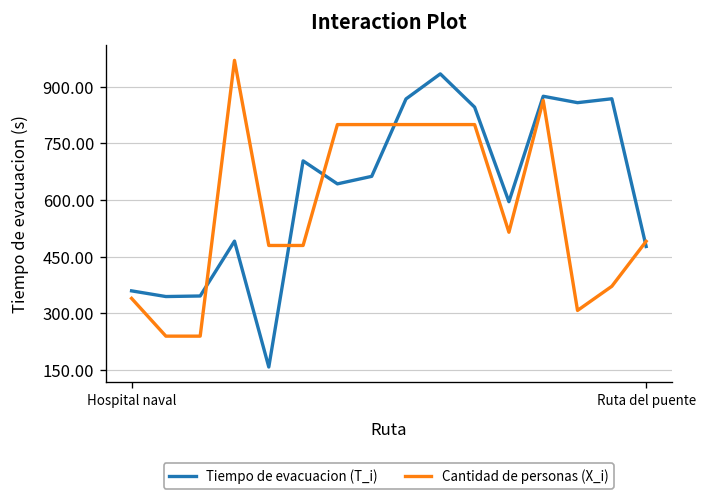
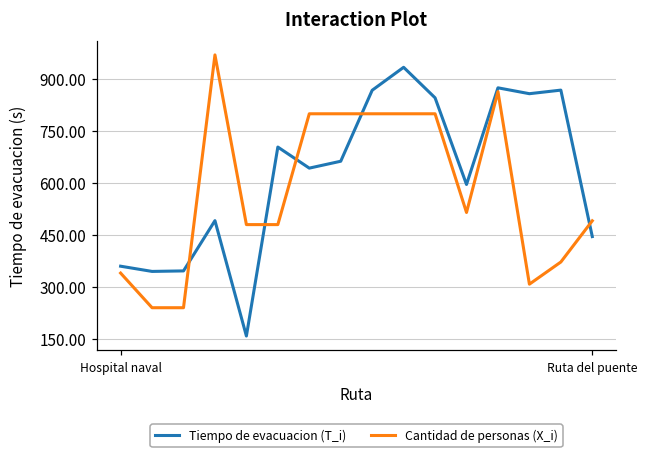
  {
    "Tiempo de evacuacion (T_i)": {
      "Hospital naval": 360,
-     "Ruta del puente": 480
+     "Ruta del puente": 450
    },
    "Cantidad de personas (X_i)": {
      "Hospital naval": 340,
      "Ruta del puente": 490
    }
  }
